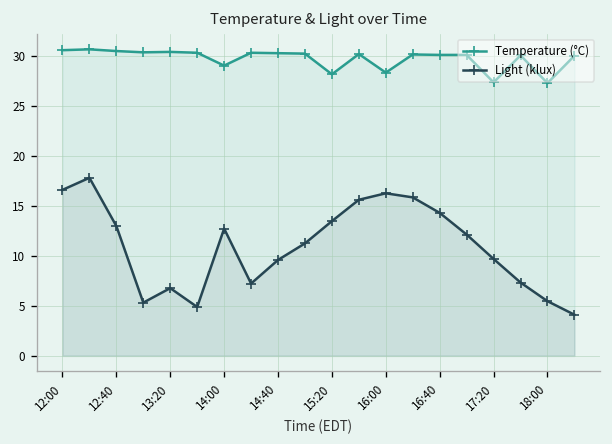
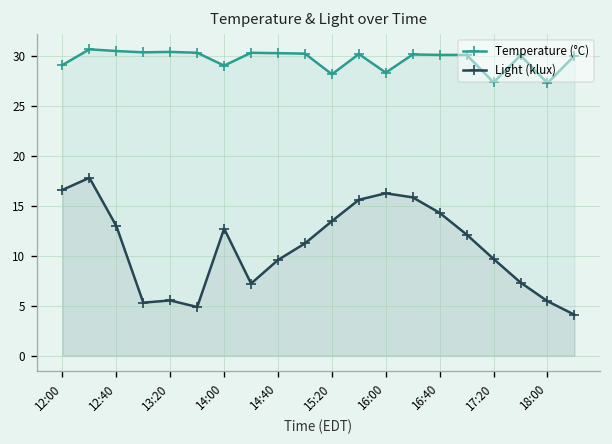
  {
    "Temperature (°C)": {
-     "12:00": 31,
+     "12:00": 29,
      "12:40": 30,
      "13:20": 30,
      "14:00": 29,
      "14:40": 30,
      "15:20": 28,
      "16:00": 28,
      "16:40": 30,
      "17:20": 27,
      "18:00": 27
    },
    "Light (klux)": {
      "12:00": 17,
      "12:40": 13,
-     "13:20": 7,
+     "13:20": 6,
      "14:00": 13,
      "14:40": 10,
      "15:20": 13,
      "16:00": 16,
      "16:40": 14,
      "17:20": 10,
      "18:00": 5
    }
  }
